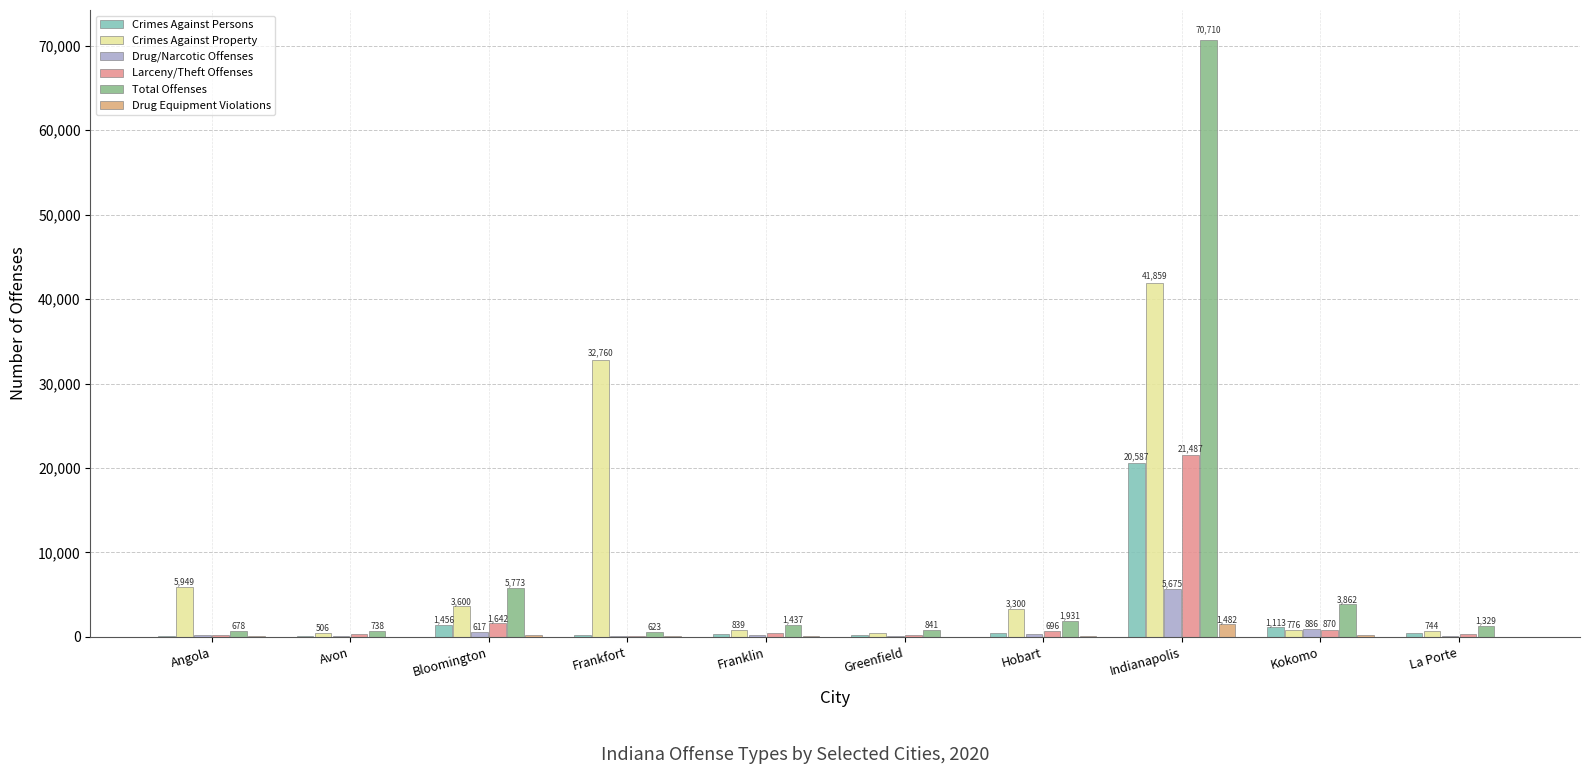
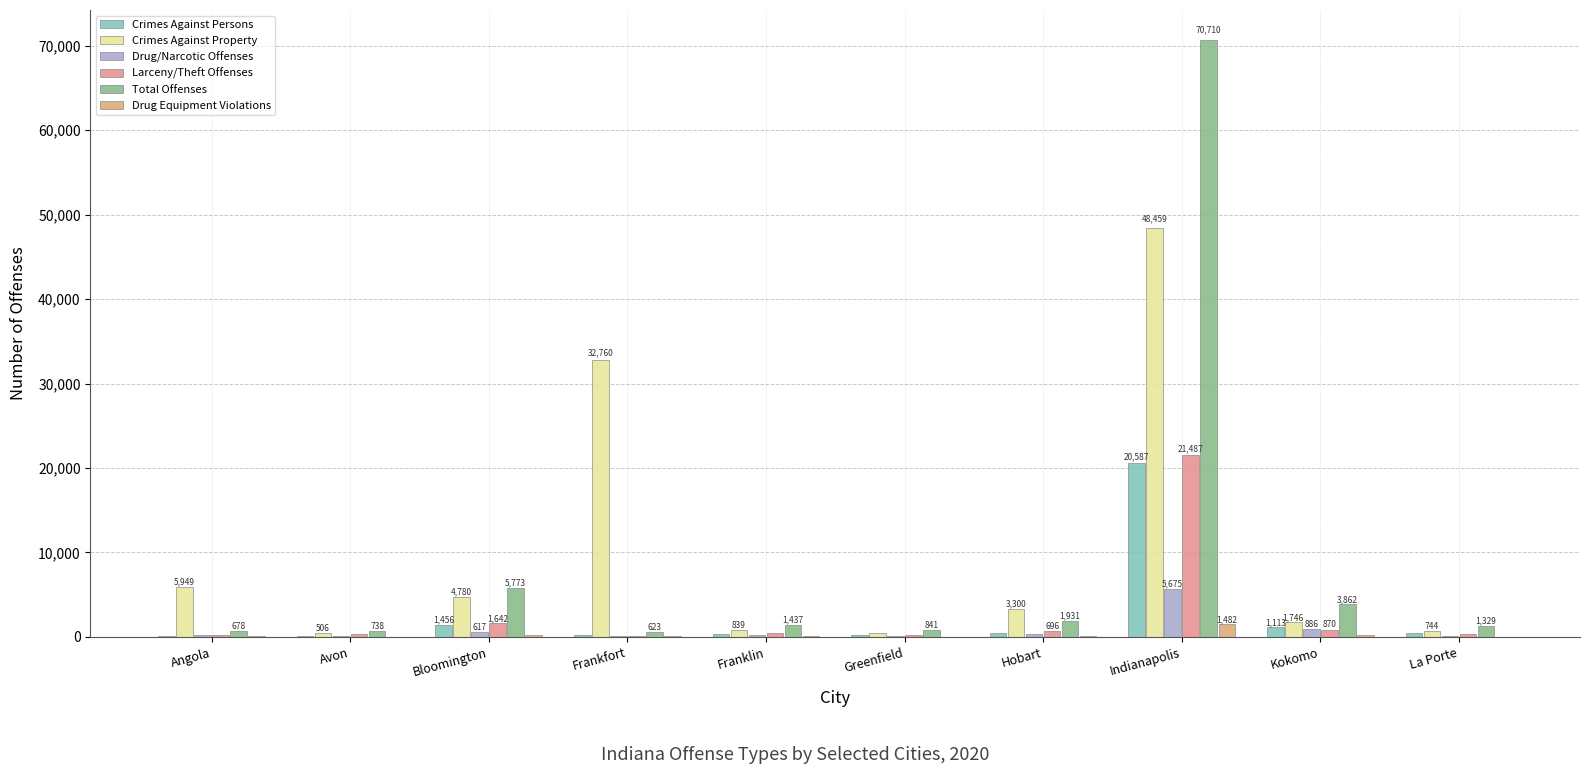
  {
    "Crimes Against Property": {
      "Angola": "5,949",
      "Avon": "506",
-     "Bloomington": "3,600",
+     "Bloomington": "4,780",
      "Frankfort": "32,760",
      "Franklin": "839",
      "Hobart": "3,300",
-     "Indianapolis": "41,859",
-     "Kokomo": "776",
+     "Indianapolis": "48,459",
+     "Kokomo": "1,746",
      "La Porte": "744"
    }
  }
